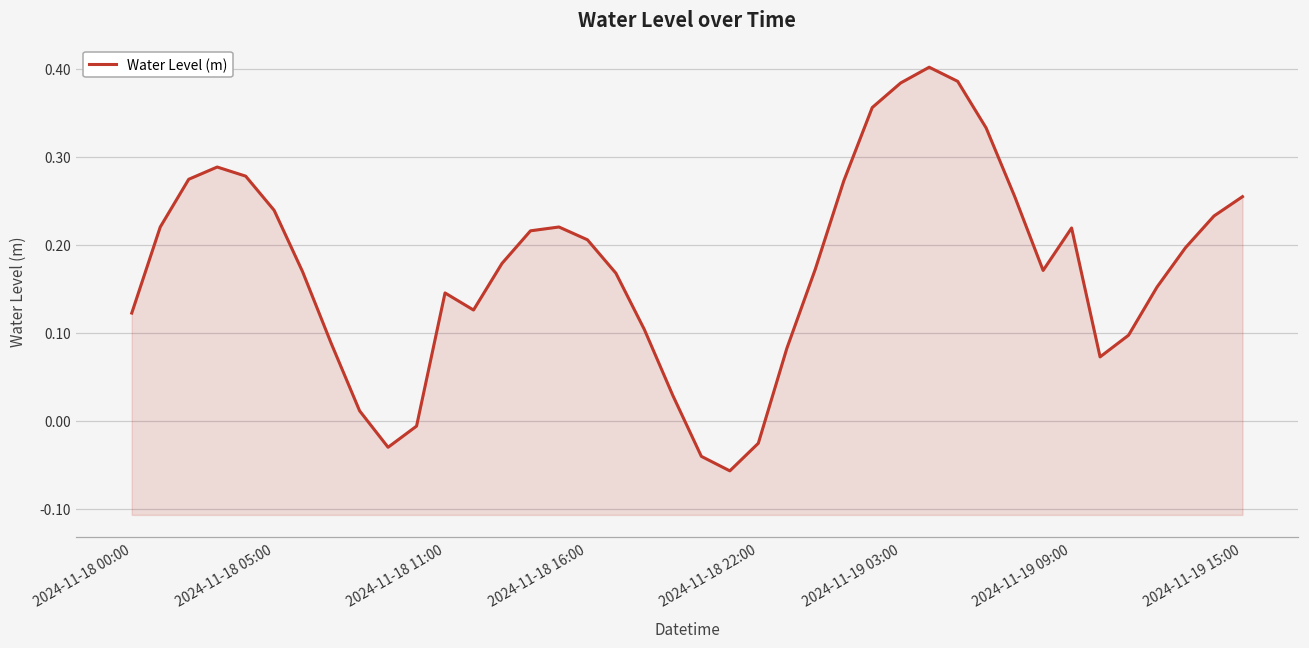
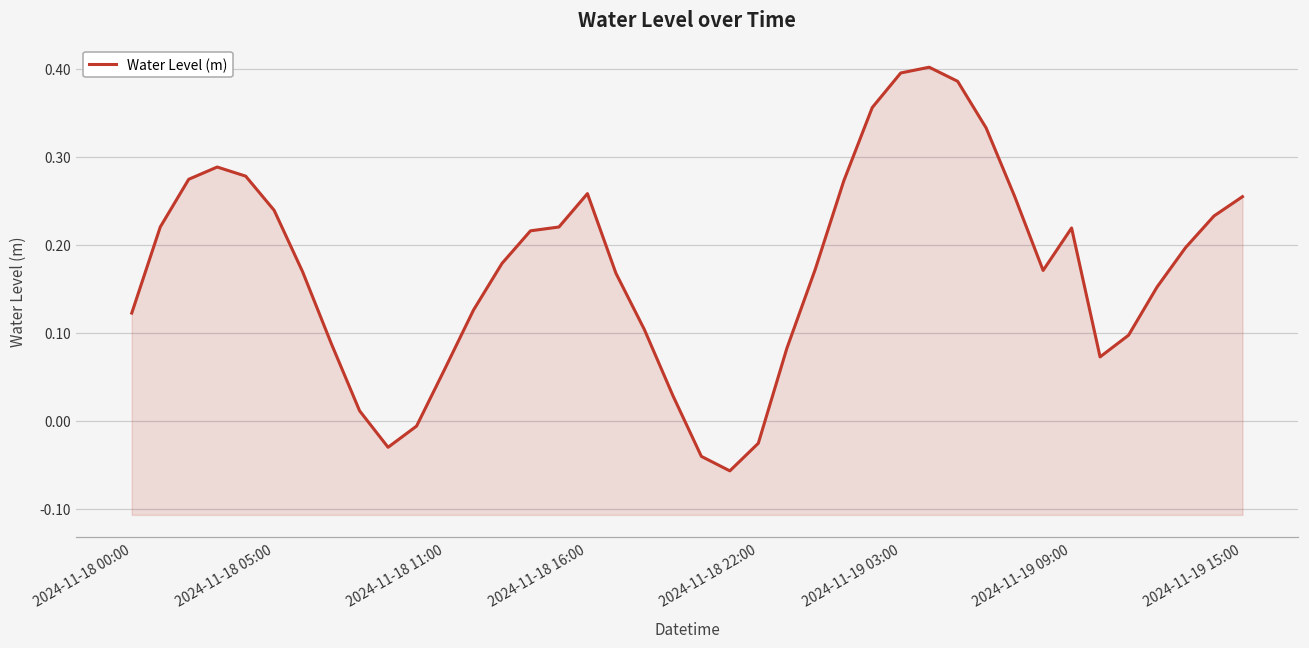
  {
    "2024-11-18 00:00": 0.12,
    "2024-11-18 05:00": 0.24,
-   "2024-11-18 11:00": 0.15,
-   "2024-11-18 16:00": 0.21,
+   "2024-11-18 11:00": 0.06,
+   "2024-11-18 16:00": 0.26,
    "2024-11-18 22:00": -0.03,
-   "2024-11-19 03:00": 0.38,
+   "2024-11-19 03:00": 0.40,
    "2024-11-19 09:00": 0.22,
    "2024-11-19 15:00": 0.25
  }
